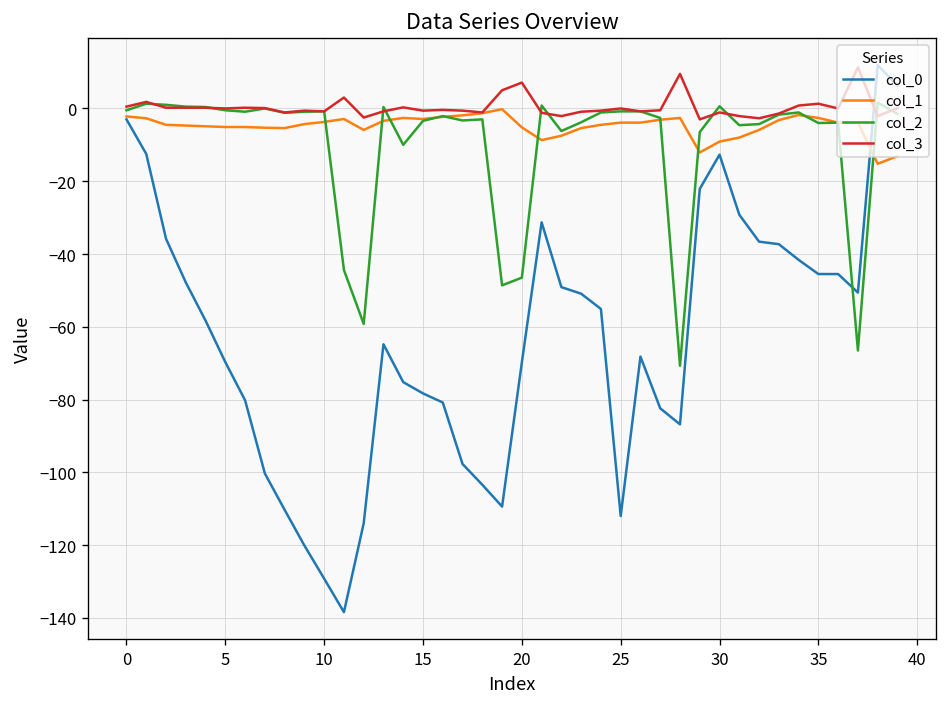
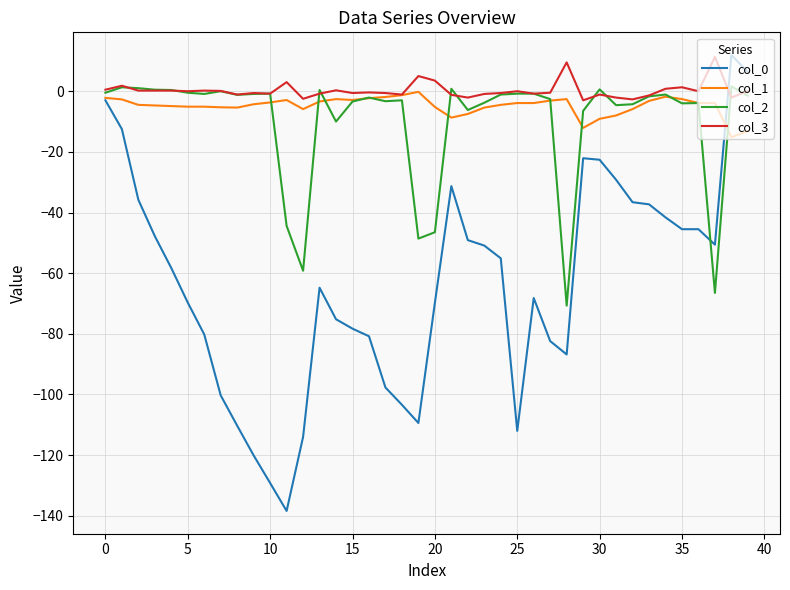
  {
    "col_0": {
      "5": -70,
      "10": -129,
      "15": -78,
      "20": -70,
      "25": -112,
-     "30": -13,
+     "30": -23,
      "35": -46
    },
    "col_1": {
      "5": -5,
      "10": -4,
      "20": -5,
      "25": -4,
      "30": -9,
      "35": -3
    },
    "col_2": {
      "0": -1,
      "20": -47,
      "30": 1,
      "35": -4
    },
    "col_3": {
      "0": 1,
      "15": -1,
-     "20": 7,
+     "20": 4,
      "30": -1,
      "35": 1
    }
  }
